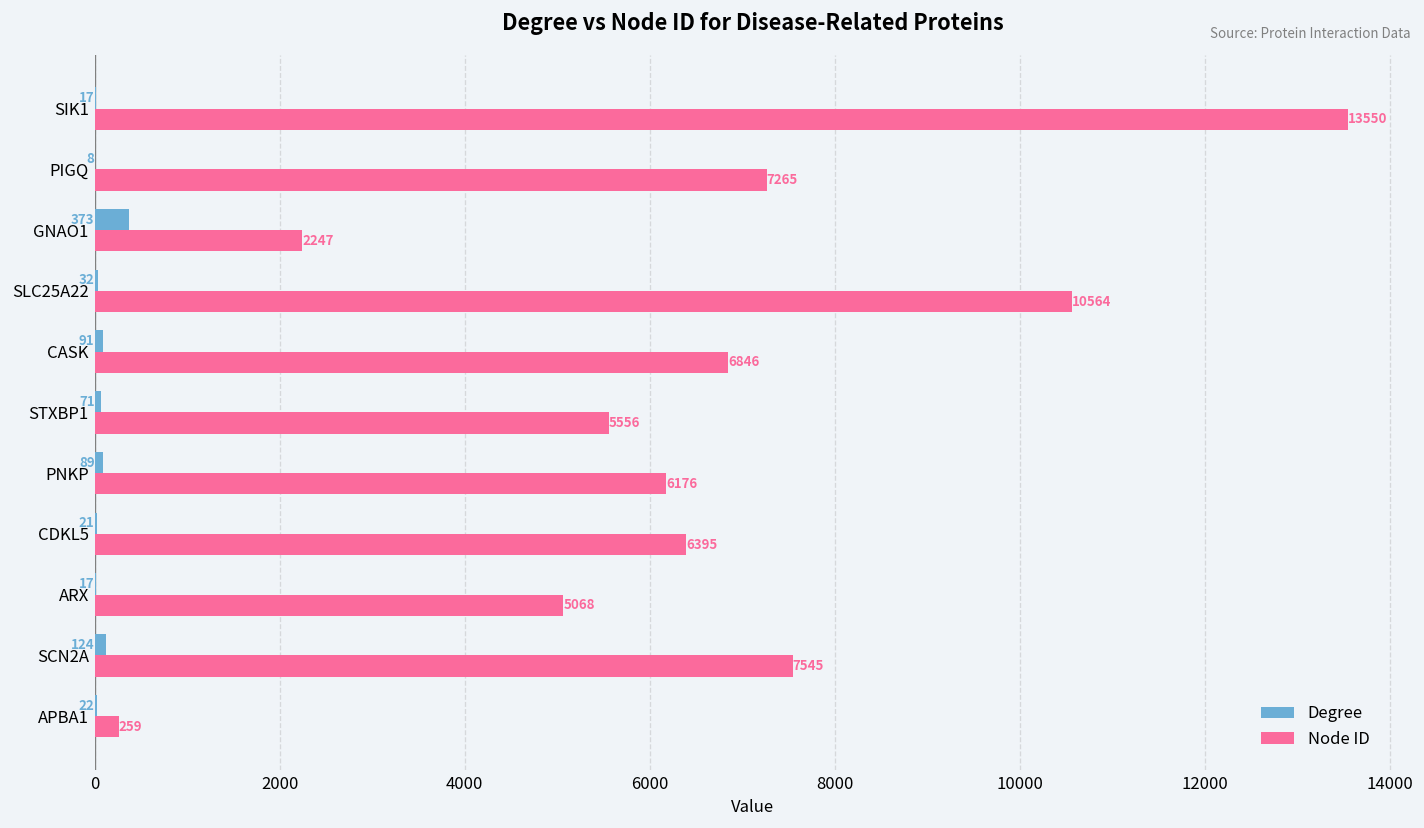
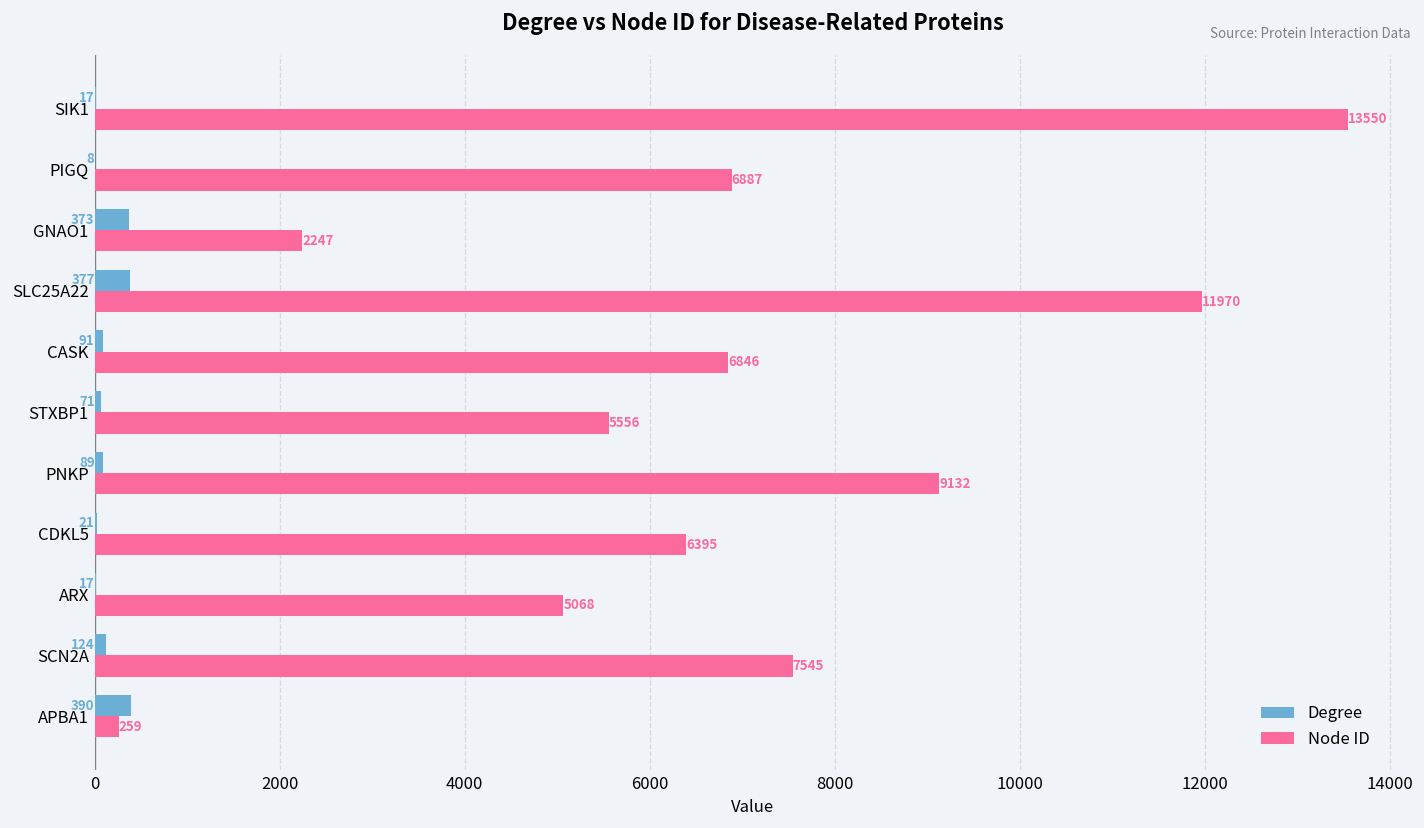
  {
    "Degree": {
      "SIK1": 17,
      "PIGQ": 8,
-     "SLC25A22": 32,
+     "SLC25A22": 377,
      "CASK": 91,
      "STXBP1": 71,
      "PNKP": 89,
      "CDKL5": 21,
      "ARX": 17,
      "SCN2A": 124,
-     "APBA1": 22
+     "APBA1": 390
    },
    "Node ID": {
      "SIK1": 13550,
-     "PIGQ": 7265,
+     "PIGQ": 6887,
      "GNAO1": 2247,
-     "SLC25A22": 10564,
+     "SLC25A22": 11970,
      "CASK": 6846,
      "STXBP1": 5556,
-     "PNKP": 6176,
+     "PNKP": 9132,
      "CDKL5": 6395,
      "ARX": 5068,
      "SCN2A": 7545,
      "APBA1": 259
    }
  }
